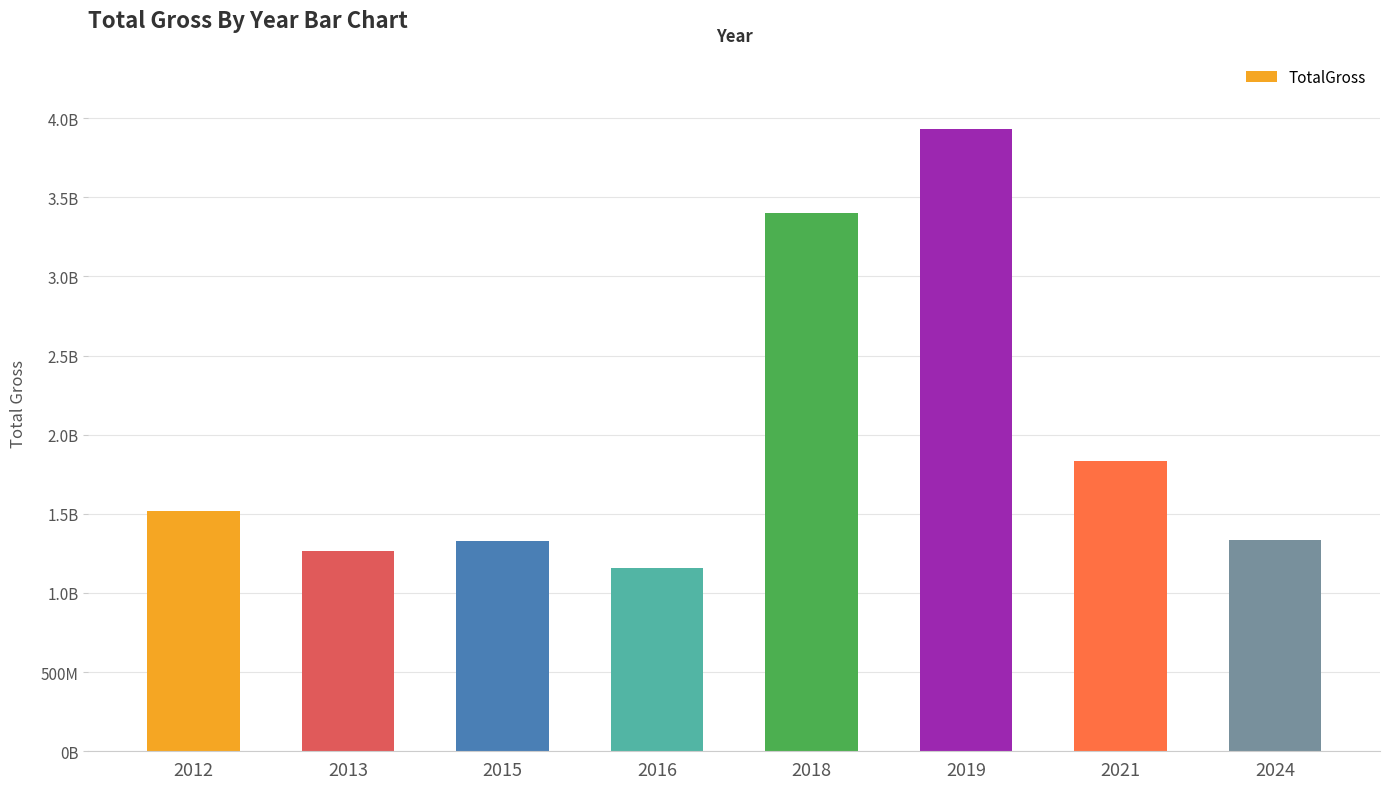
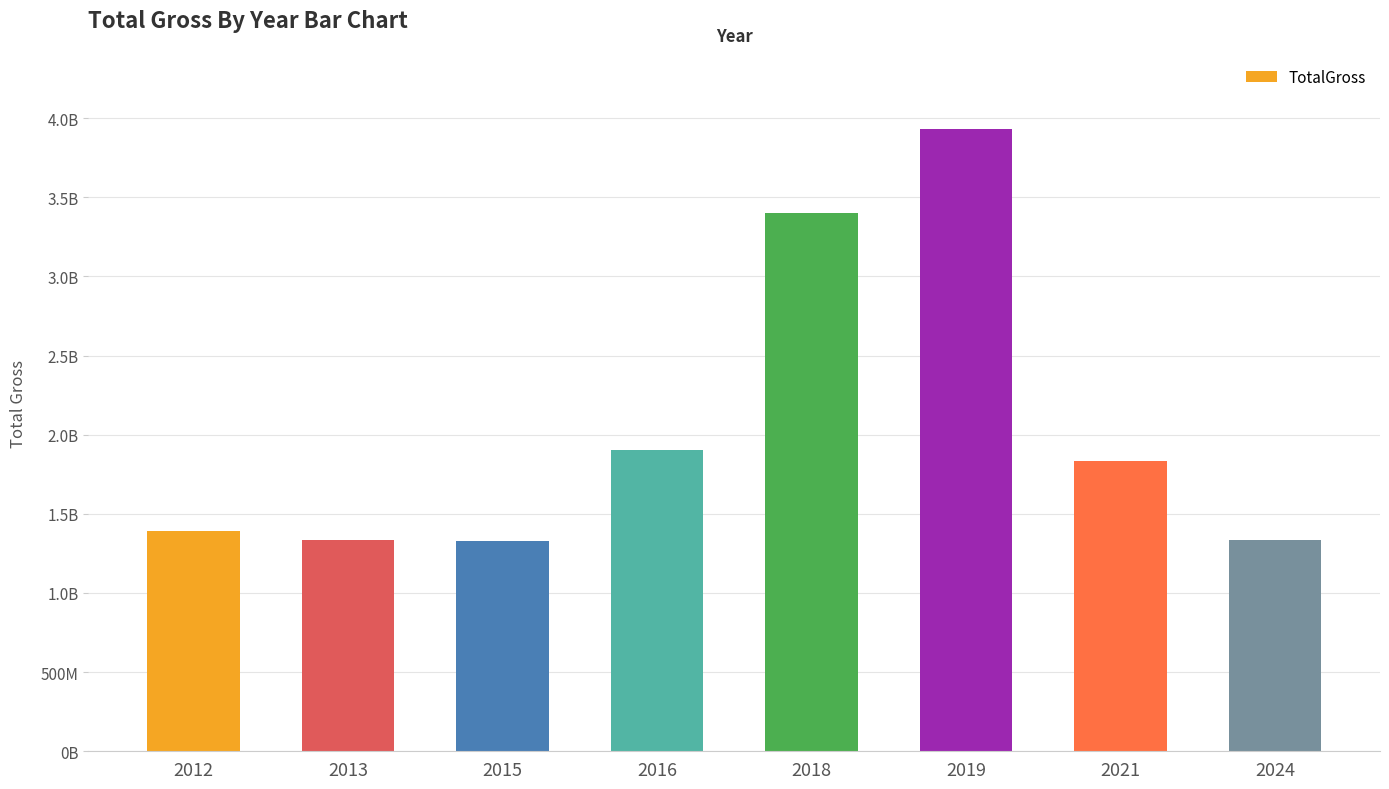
  {
-   "2012": 1520000000,
-   "2013": 1270000000,
+   "2012": 1390000000,
+   "2013": 1330000000,
    "2015": 1330000000,
-   "2016": 1160000000,
+   "2016": 1900000000,
    "2018": 3400000000,
    "2019": 3930000000,
    "2021": 1830000000,
    "2024": 1340000000
  }
